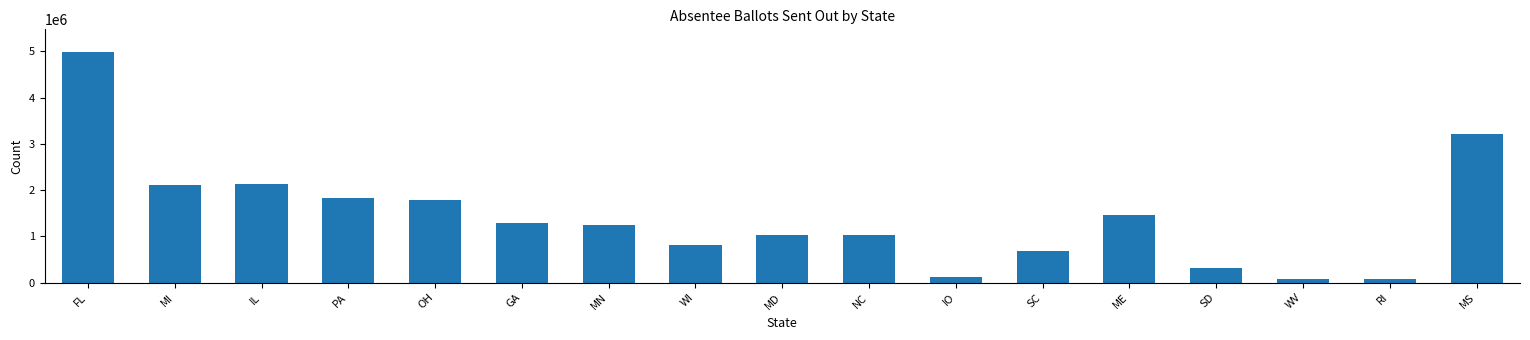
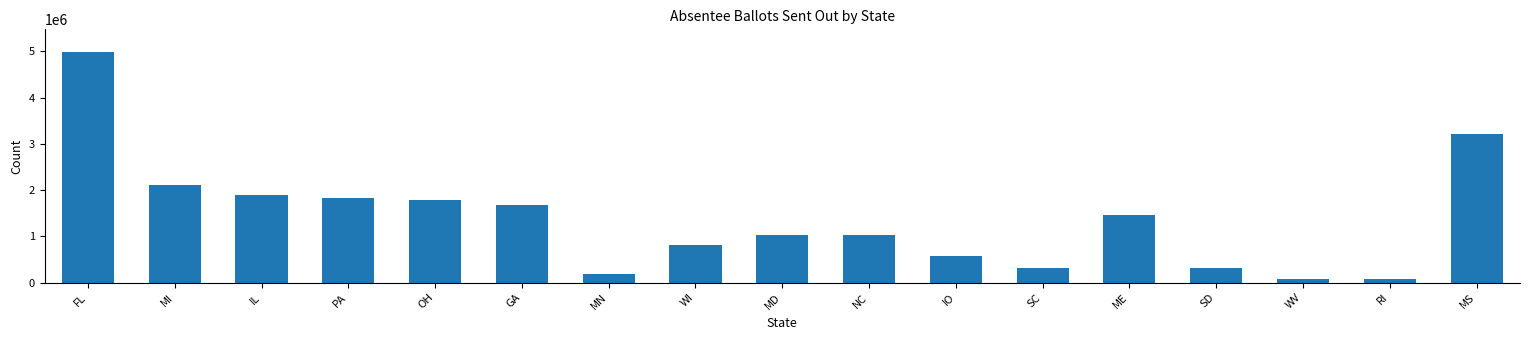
  {
    "FL": 5000000,
    "MI": 2100000,
-   "IL": 2100000,
+   "IL": 1900000,
    "PA": 1800000,
    "OH": 1800000,
-   "GA": 1300000,
-   "MN": 1200000,
+   "GA": 1700000,
+   "MN": 200000,
    "WI": 800000,
    "MD": 1000000,
    "NC": 1000000,
-   "IO": 100000,
-   "SC": 700000,
+   "IO": 600000,
+   "SC": 300000,
    "ME": 1500000,
    "SD": 300000,
    "WV": 100000,
    "RI": 100000,
    "MS": 3200000
  }
